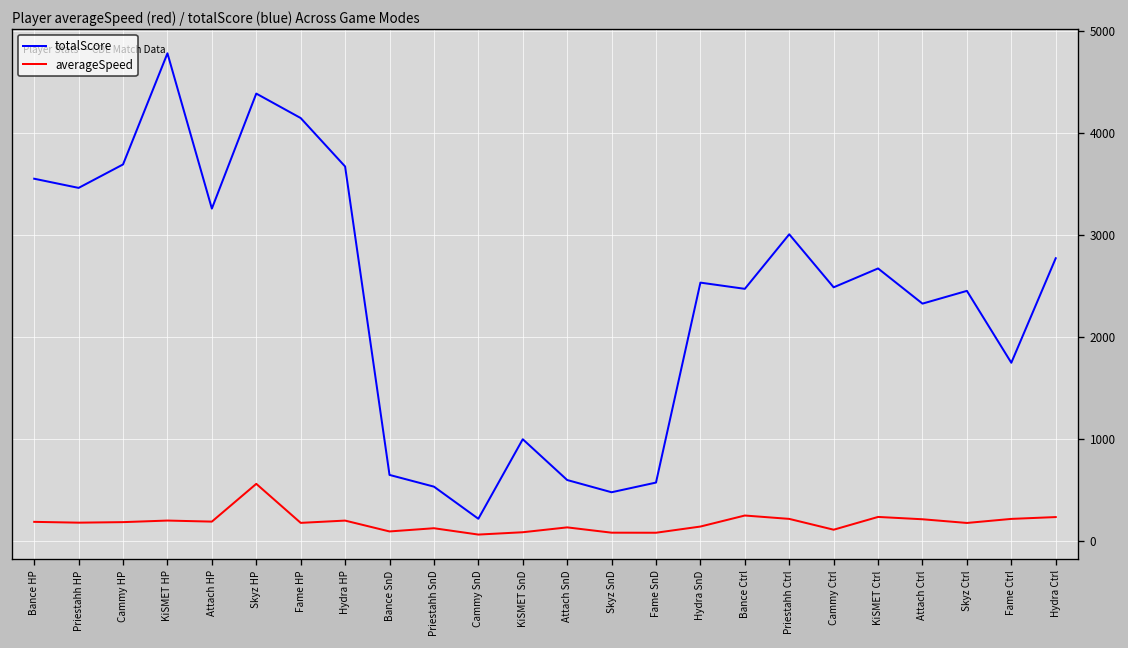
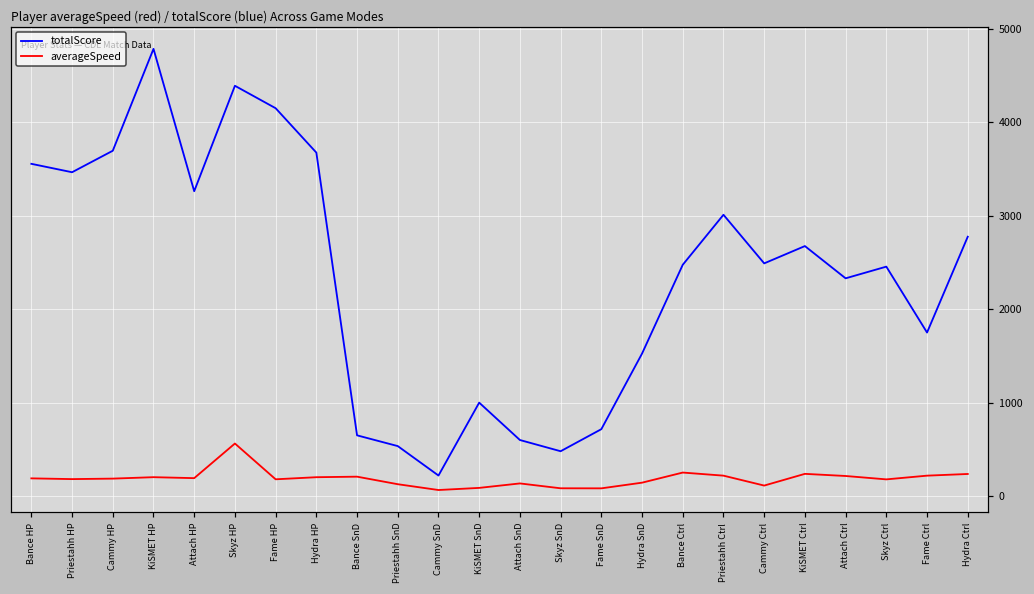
  {
    "totalScore": {
      "Bance HP": 3600,
      "Priestahh HP": 3500,
      "Cammy HP": 3700,
      "KiSMET HP": 4800,
      "Attach HP": 3300,
      "Skyz HP": 4400,
      "Fame HP": 4200,
      "Hydra HP": 3700,
      "Bance SnD": 700,
      "Priestahh SnD": 500,
      "Cammy SnD": 200,
      "KiSMET SnD": 1000,
      "Attach SnD": 600,
      "Skyz SnD": 500,
-     "Fame SnD": 600,
-     "Hydra SnD": 2500,
+     "Fame SnD": 700,
+     "Hydra SnD": 1500,
      "Bance Ctrl": 2500,
      "Priestahh Ctrl": 3000,
      "Cammy Ctrl": 2500,
      "KiSMET Ctrl": 2700,
      "Attach Ctrl": 2300,
      "Skyz Ctrl": 2500,
      "Fame Ctrl": 1800,
      "Hydra Ctrl": 2800
    },
    "averageSpeed": {
      "Bance HP": 200,
      "Priestahh HP": 200,
      "Cammy HP": 200,
      "KiSMET HP": 200,
      "Attach HP": 200,
      "Skyz HP": 600,
      "Fame HP": 200,
      "Hydra HP": 200,
-     "Bance SnD": 100,
+     "Bance SnD": 200,
      "Priestahh SnD": 100,
      "Cammy SnD": 100,
      "KiSMET SnD": 100,
      "Attach SnD": 100,
      "Skyz SnD": 100,
      "Fame SnD": 100,
      "Hydra SnD": 100,
      "Bance Ctrl": 300,
      "Priestahh Ctrl": 200,
      "Cammy Ctrl": 100,
      "KiSMET Ctrl": 200,
      "Attach Ctrl": 200,
      "Skyz Ctrl": 200,
      "Fame Ctrl": 200,
      "Hydra Ctrl": 200
    }
  }
